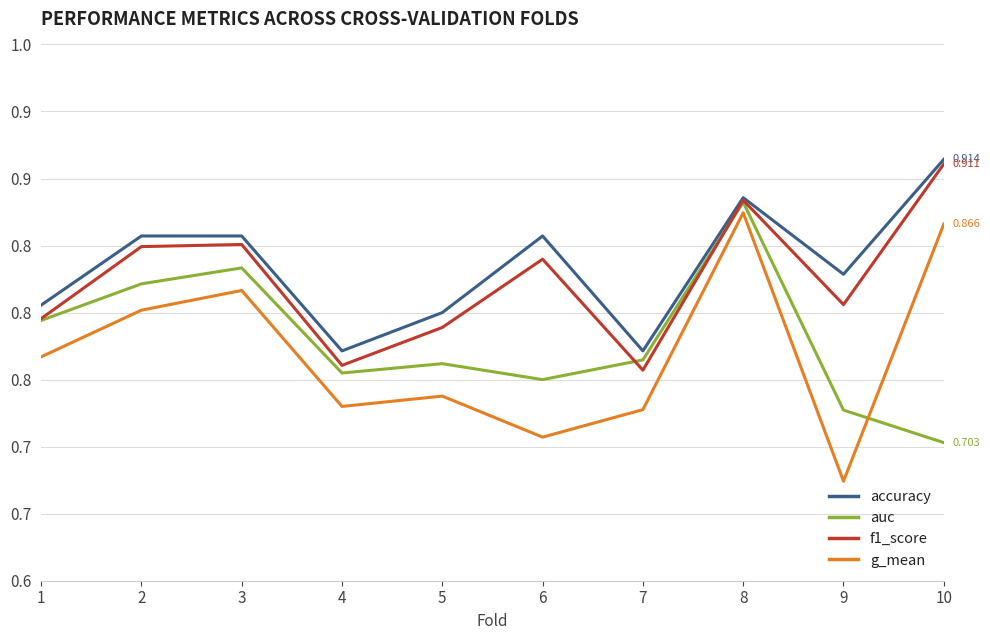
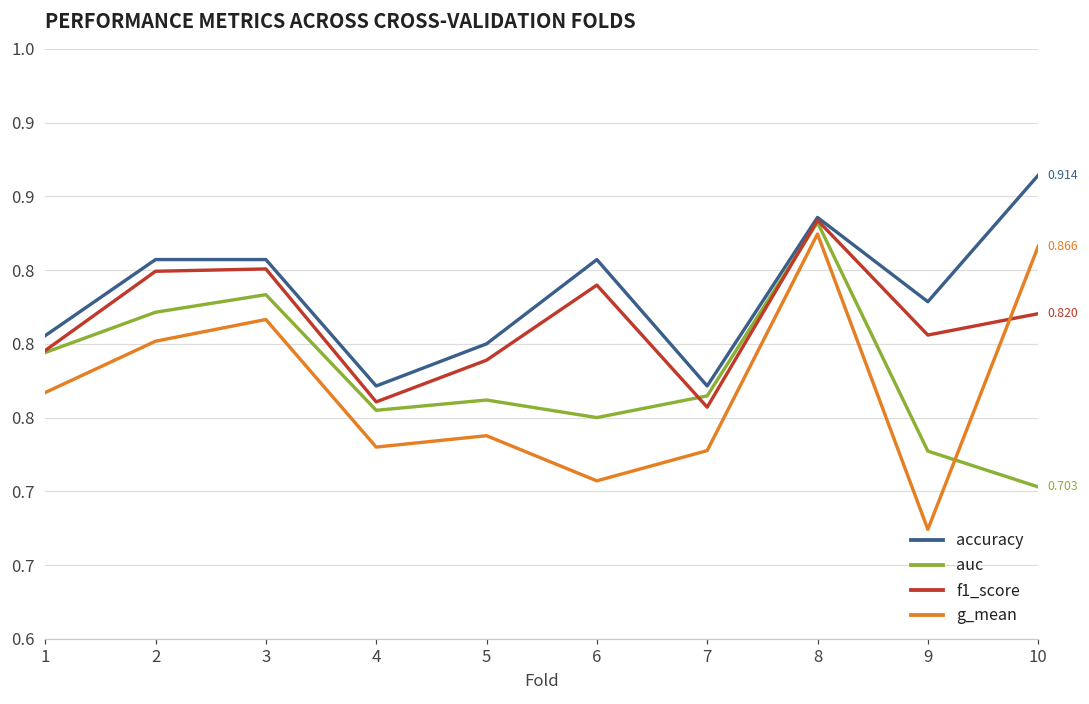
  {
    "accuracy": {
      "10": 0.914
    },
    "auc": {
      "10": 0.703
    },
    "f1_score": {
-     "10": 0.911
+     "10": 0.820
    },
    "g_mean": {
      "10": 0.866
    }
  }
